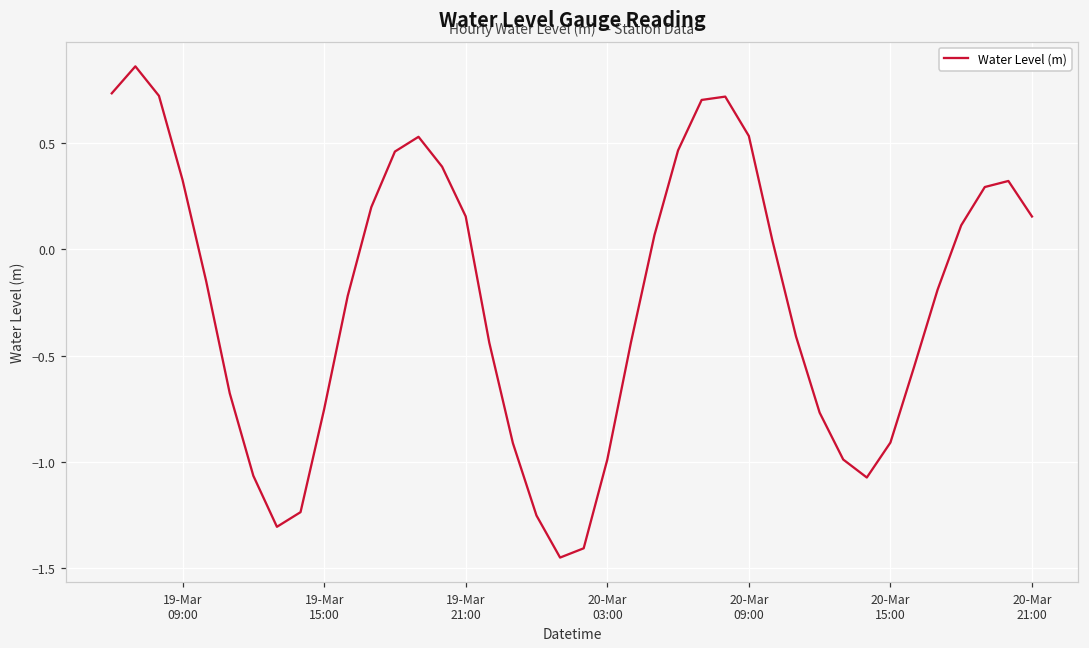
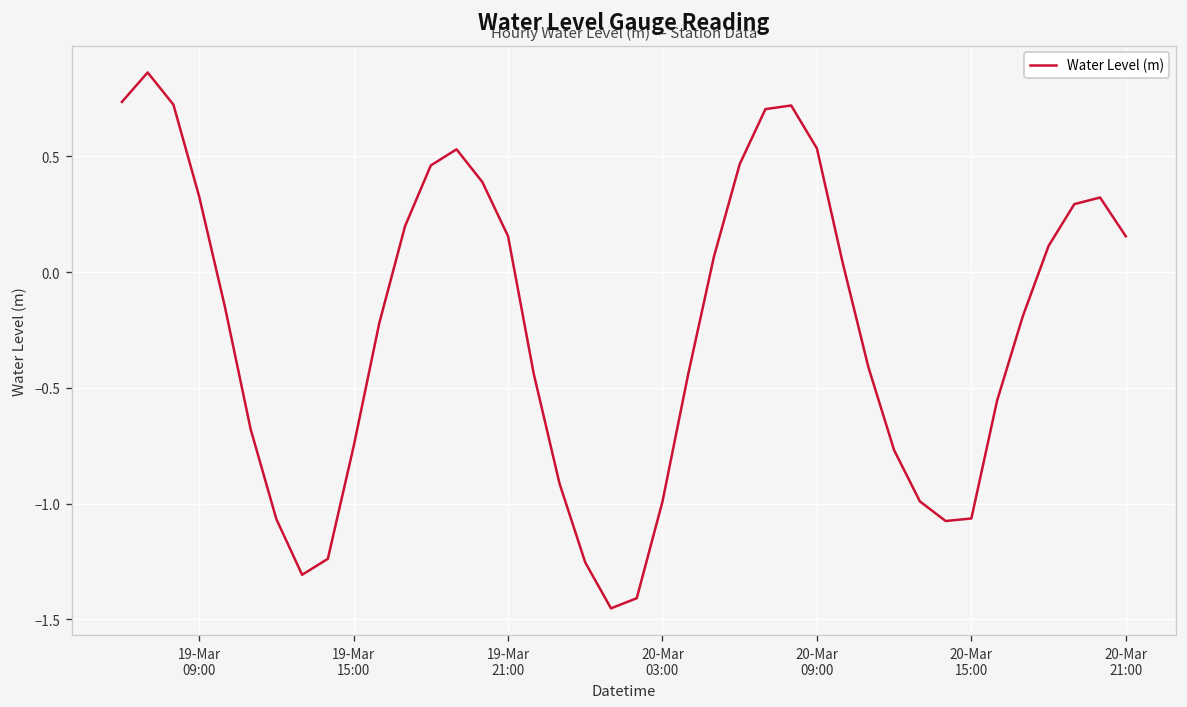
  {
    "19-Mar 09:00": 0.33,
    "19-Mar 15:00": -0.75,
    "19-Mar 21:00": 0.16,
    "20-Mar 03:00": -0.99,
    "20-Mar 09:00": 0.53,
-   "20-Mar 15:00": -0.91,
+   "20-Mar 15:00": -1.06,
    "20-Mar 21:00": 0.16
  }
